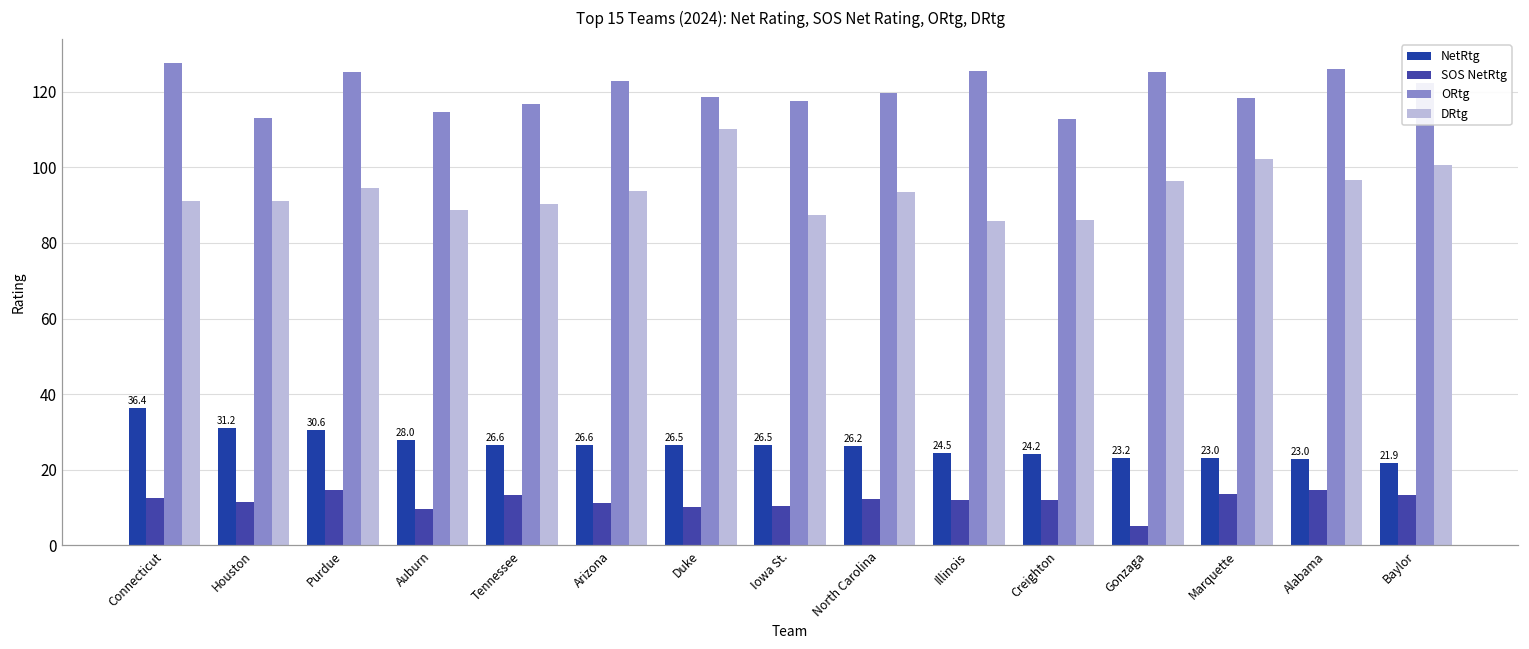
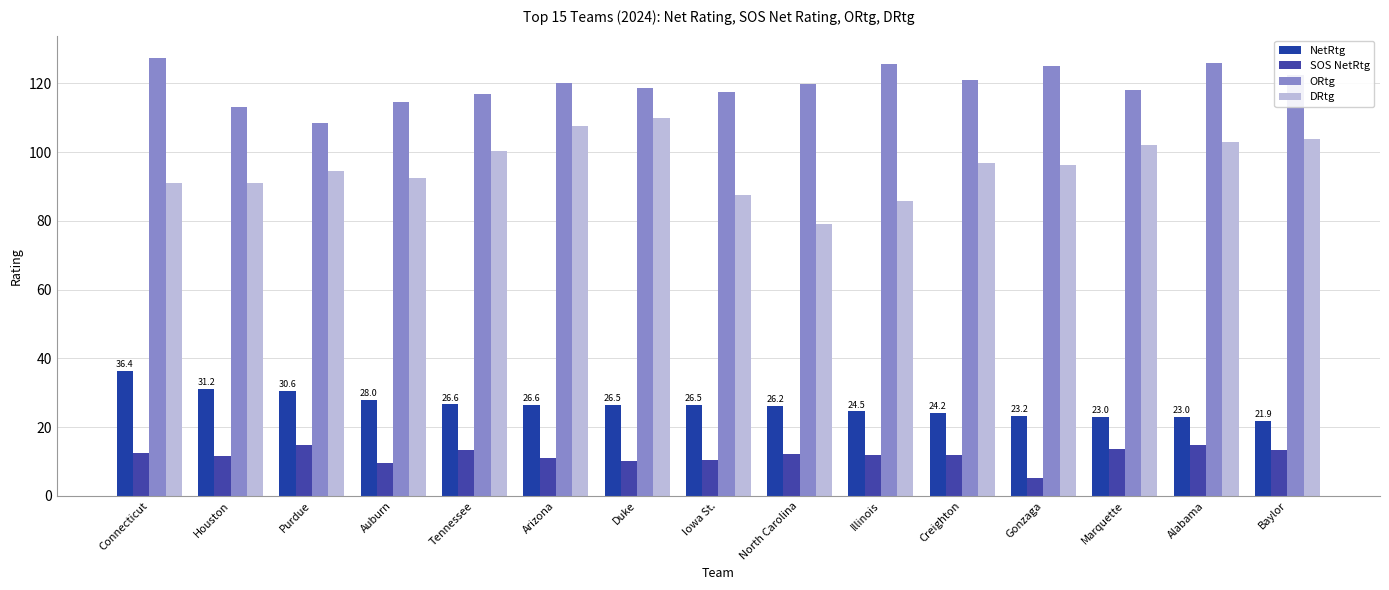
  {
    "ORtg": {
      "Connecticut": 128,
      "Houston": 113,
-     "Purdue": 125,
+     "Purdue": 109,
      "Auburn": 115,
      "Tennessee": 117,
-     "Arizona": 123,
+     "Arizona": 120,
      "Duke": 119,
      "Iowa St.": 118,
      "North Carolina": 120,
      "Illinois": 126,
-     "Creighton": 113,
+     "Creighton": 121,
      "Gonzaga": 125,
      "Marquette": 118,
      "Alabama": 126
    },
    "DRtg": {
      "Connecticut": 91,
      "Houston": 91,
      "Purdue": 95,
-     "Auburn": 89,
-     "Tennessee": 90,
-     "Arizona": 94,
+     "Auburn": 92,
+     "Tennessee": 100,
+     "Arizona": 108,
      "Duke": 110,
      "Iowa St.": 88,
-     "North Carolina": 94,
+     "North Carolina": 79,
      "Illinois": 86,
-     "Creighton": 86,
+     "Creighton": 97,
      "Gonzaga": 96,
      "Marquette": 102,
-     "Alabama": 97,
-     "Baylor": 101
+     "Alabama": 103,
+     "Baylor": 104
    }
  }
